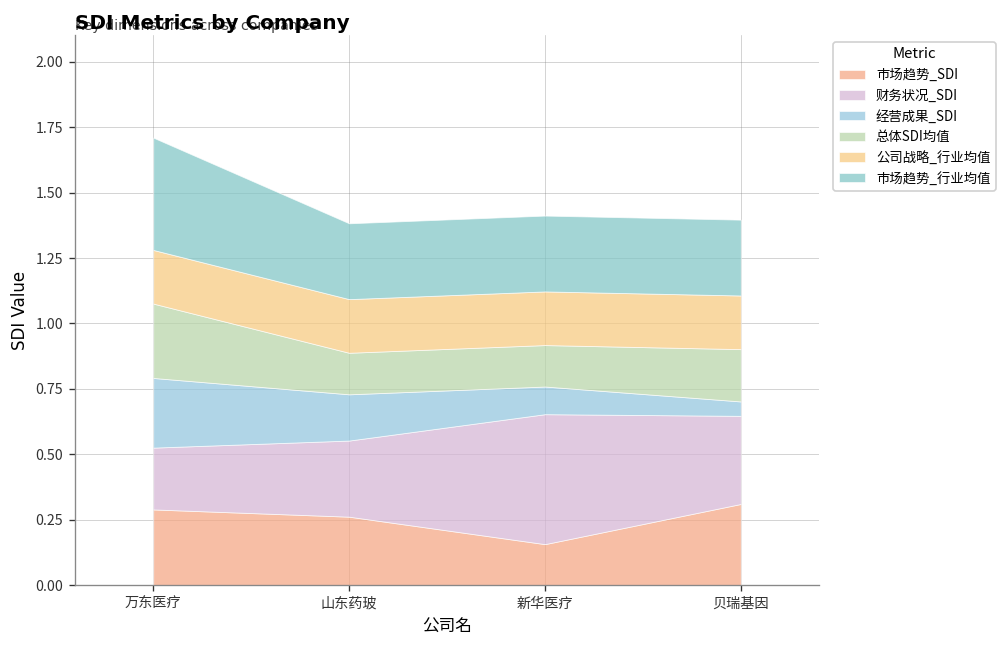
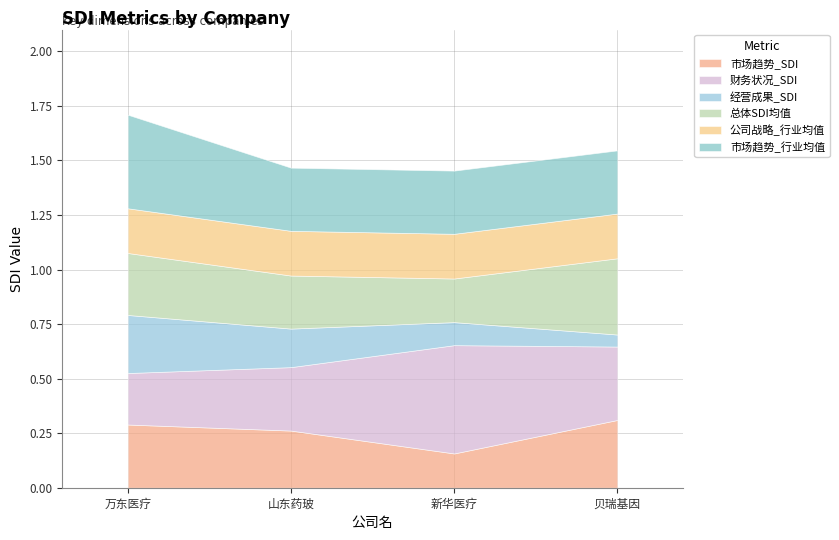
  {
    "财务状况_SDI": {
      "万东医疗": 0.24,
      "山东药玻": 0.29,
      "新华医疗": 0.50,
      "贝瑞基因": 0.34
    },
    "总体SDI均值": {
      "万东医疗": 0.28,
-     "山东药玻": 0.16,
-     "新华医疗": 0.16,
-     "贝瑞基因": 0.20
+     "山东药玻": 0.24,
+     "新华医疗": 0.20,
+     "贝瑞基因": 0.35
    }
  }
